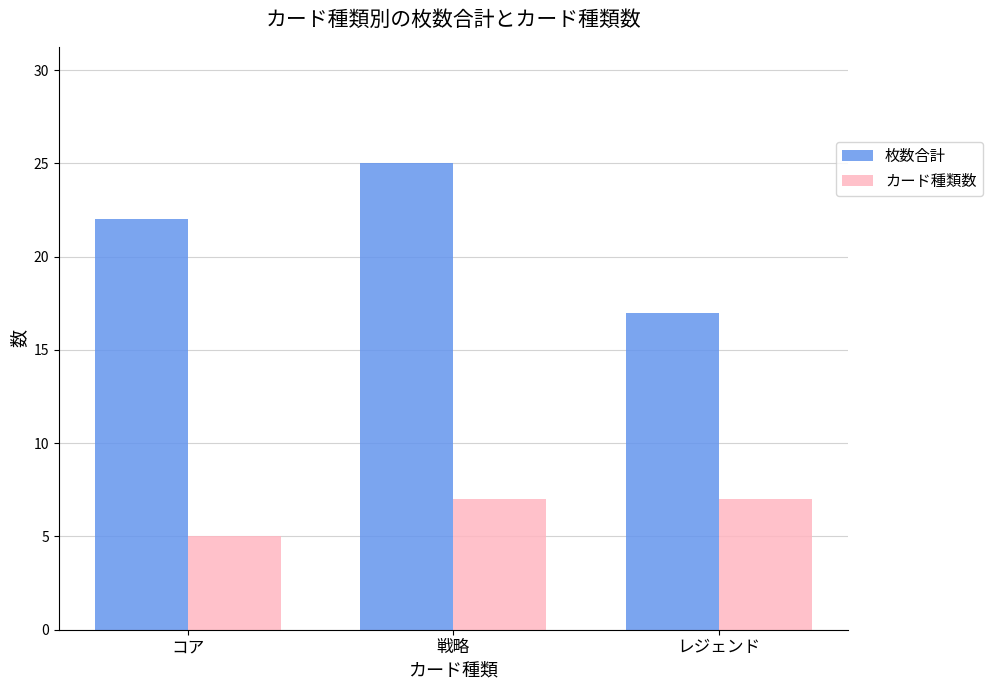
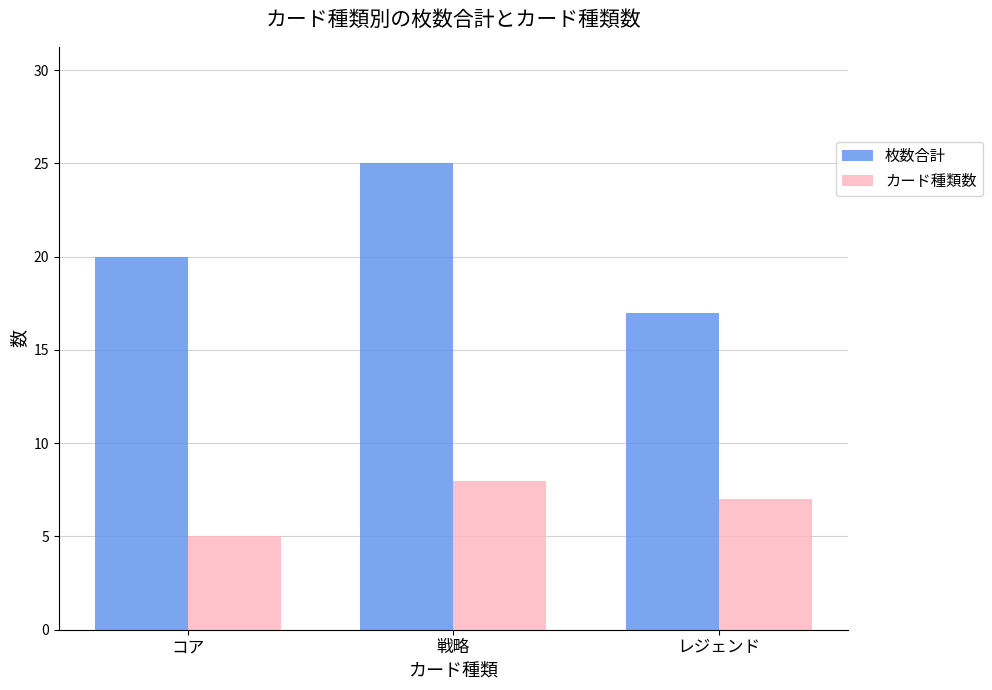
  {
    "枚数合計": {
-     "コア": 22,
+     "コア": 20,
      "戦略": 25,
      "レジェンド": 17
    },
    "カード種類数": {
      "コア": 5,
-     "戦略": 7,
+     "戦略": 8,
      "レジェンド": 7
    }
  }
